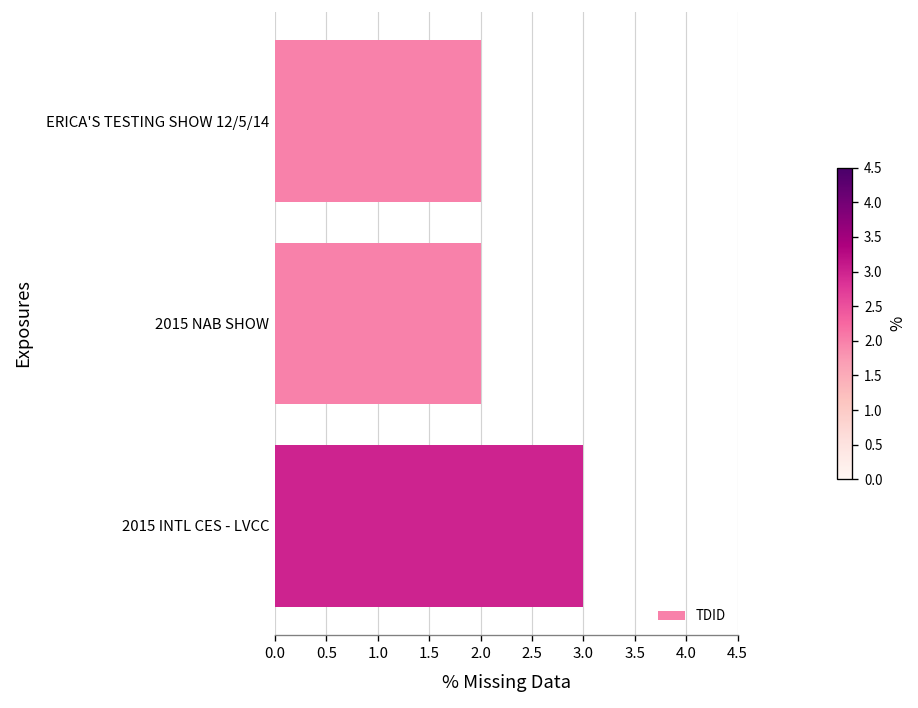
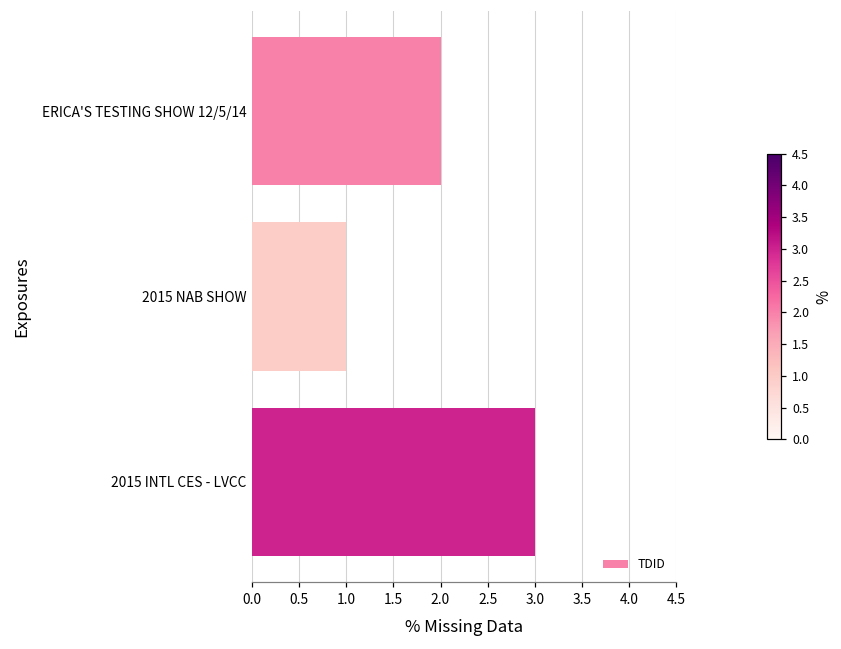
  {
    "ERICA'S TESTING SHOW 12/5/14": 2,
-   "2015 NAB SHOW": 2,
+   "2015 NAB SHOW": 1,
    "2015 INTL CES - LVCC": 3
  }
